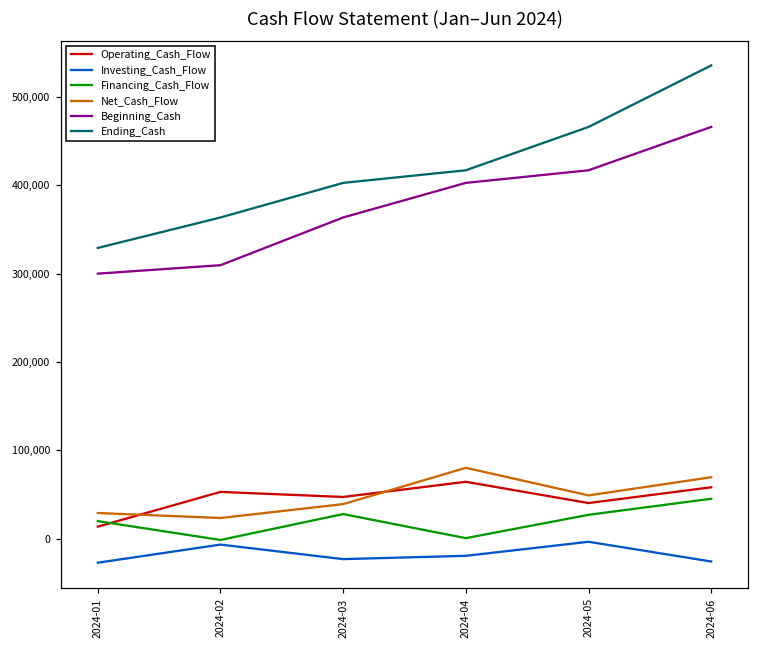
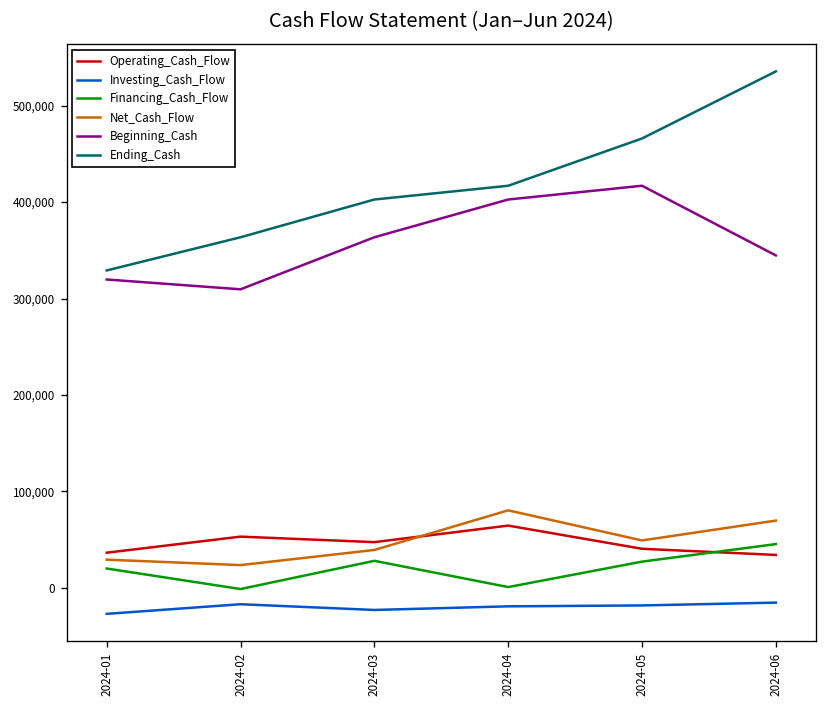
  {
    "Operating_Cash_Flow": {
-     "2024-01": "10,000",
+     "2024-01": "40,000",
      "2024-02": "50,000",
      "2024-03": "50,000",
      "2024-04": "60,000",
      "2024-05": "40,000",
-     "2024-06": "60,000"
+     "2024-06": "30,000"
    },
    "Investing_Cash_Flow": {
      "2024-01": "-30,000",
-     "2024-02": "-10,000",
+     "2024-02": "-20,000",
      "2024-03": "-20,000",
      "2024-04": "-20,000",
-     "2024-05": "0",
-     "2024-06": "-30,000"
+     "2024-05": "-20,000",
+     "2024-06": "-20,000"
    },
    "Financing_Cash_Flow": {
      "2024-01": "20,000",
      "2024-02": "0",
      "2024-03": "30,000",
      "2024-04": "0",
      "2024-05": "30,000",
      "2024-06": "50,000"
    },
    "Net_Cash_Flow": {
      "2024-01": "30,000",
      "2024-02": "20,000",
      "2024-03": "40,000",
      "2024-04": "80,000",
      "2024-05": "50,000",
      "2024-06": "70,000"
    },
    "Beginning_Cash": {
-     "2024-01": "300,000",
+     "2024-01": "320,000",
      "2024-02": "310,000",
      "2024-03": "360,000",
      "2024-04": "400,000",
      "2024-05": "420,000",
-     "2024-06": "470,000"
+     "2024-06": "340,000"
    },
    "Ending_Cash": {
      "2024-01": "330,000",
      "2024-02": "360,000",
      "2024-03": "400,000",
      "2024-04": "420,000",
      "2024-05": "470,000",
      "2024-06": "540,000"
    }
  }
